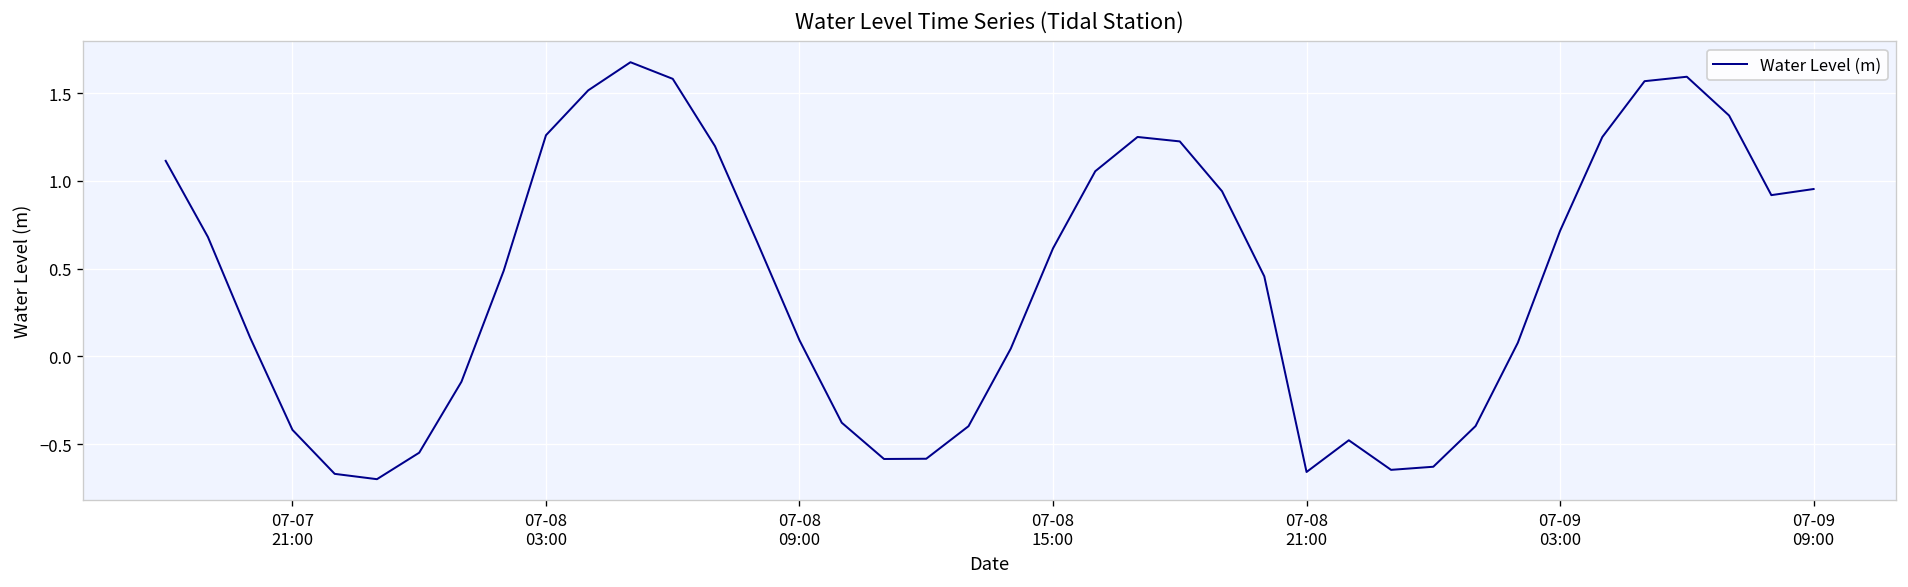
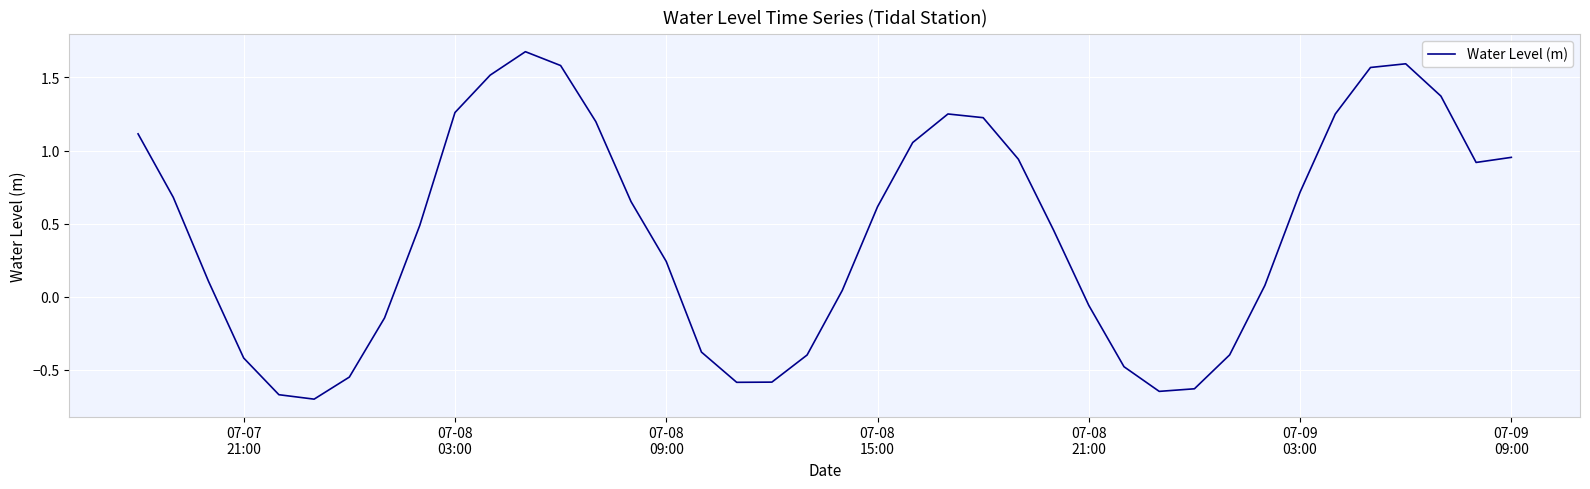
  {
    "07-07 21:00": -0.42,
    "07-08 03:00": 1.26,
-   "07-08 09:00": 0.09,
+   "07-08 09:00": 0.24,
    "07-08 15:00": 0.62,
-   "07-08 21:00": -0.66,
+   "07-08 21:00": -0.06,
    "07-09 03:00": 0.71,
    "07-09 09:00": 0.95
  }
